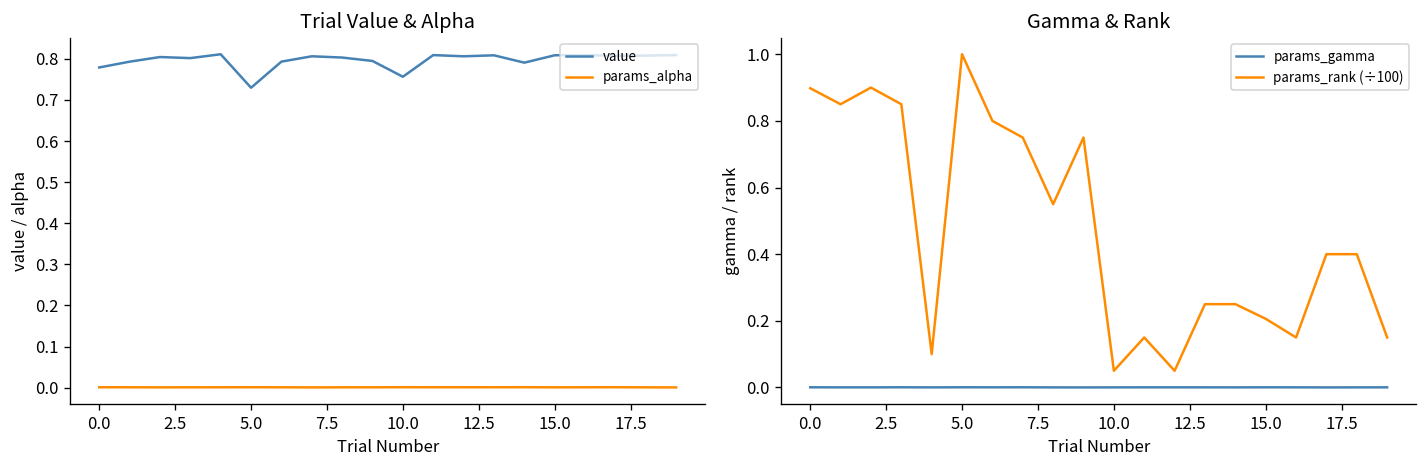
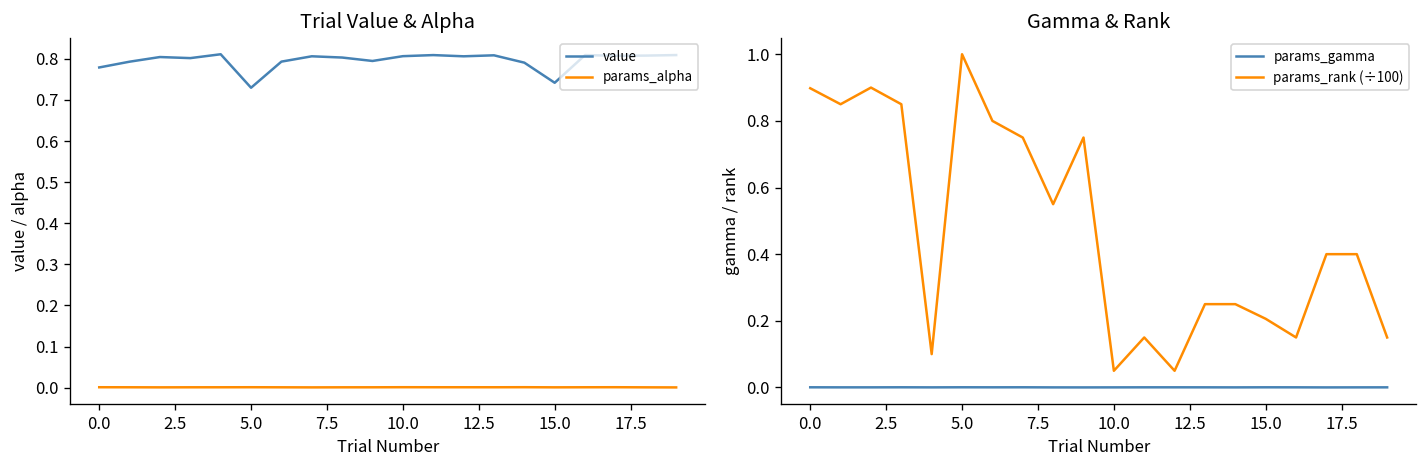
  {
    "Trial Value & Alpha": {
      "value": {
        "0.0": 0.78,
        "5.0": 0.73,
-       "10.0": 0.76,
-       "15.0": 0.81
+       "10.0": 0.81,
+       "15.0": 0.74
      },
      "params_alpha": {
        "0.0": 0.00,
        "5.0": 0.00,
        "10.0": 0.00,
        "15.0": 0.00
      }
    },
    "Gamma & Rank": {
      "params_gamma": {
        "0.0": 0.00,
        "5.0": 0.00,
        "10.0": 0.00,
        "15.0": 0.00
      },
      "params_rank (÷100)": {
        "0.0": 0.90,
        "5.0": 1.00,
        "10.0": 0.05,
        "15.0": 0.21
      }
    }
  }
